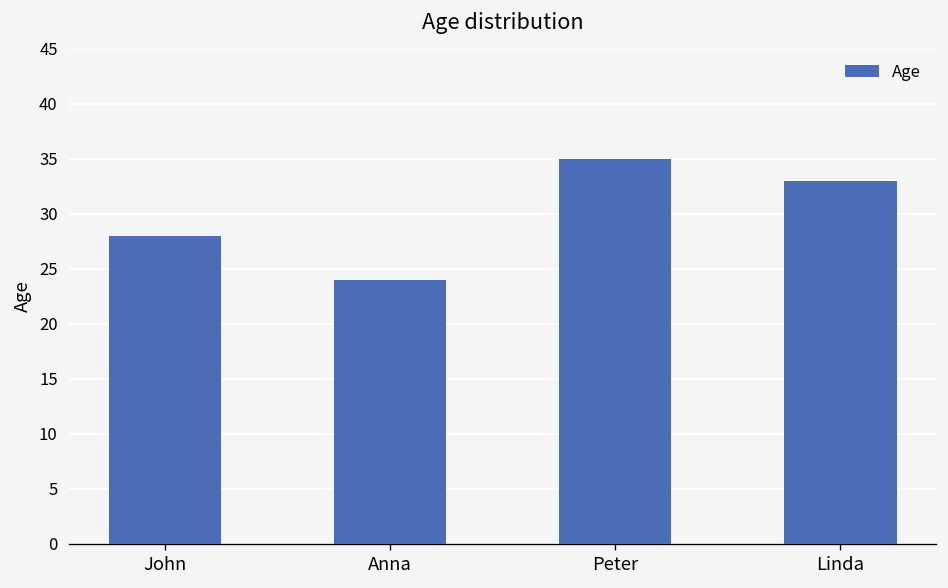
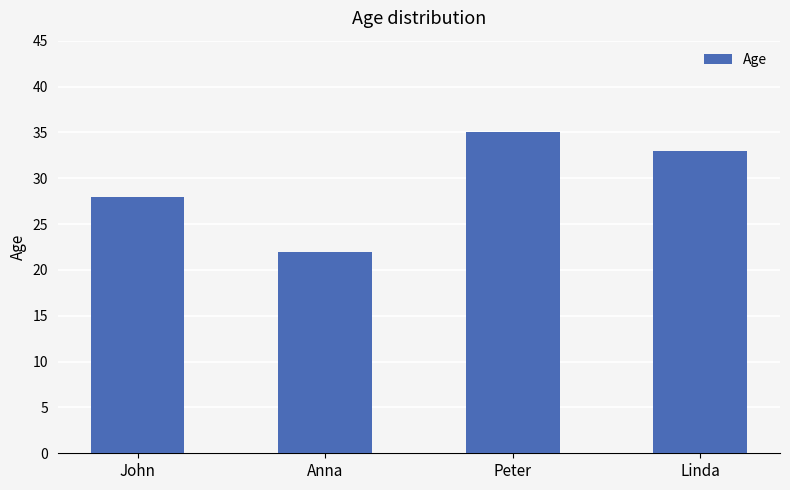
  {
    "John": 28,
-   "Anna": 24,
+   "Anna": 22,
    "Peter": 35,
    "Linda": 33
  }
